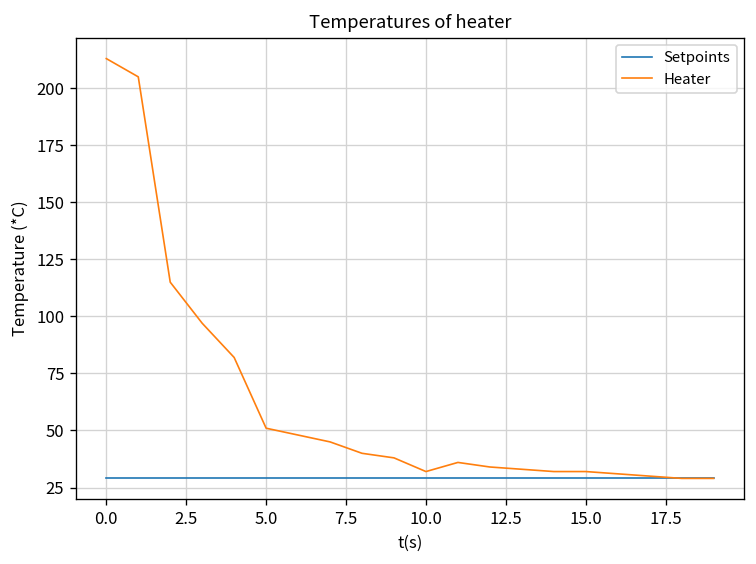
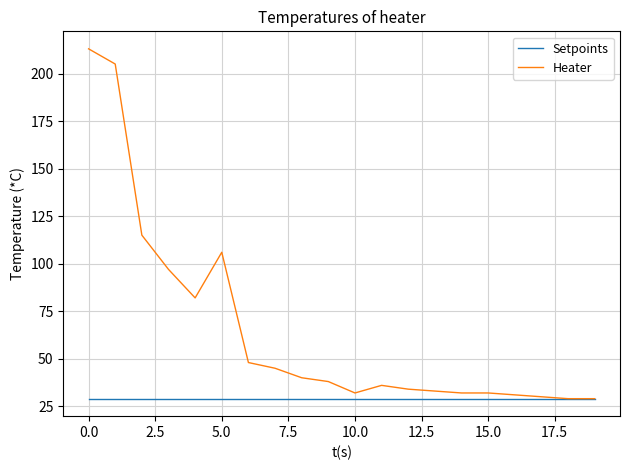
  {
    "Setpoints": {
      "0.0": 29,
      "5.0": 29,
      "10.0": 29,
      "15.0": 29
    },
    "Heater": {
      "0.0": 213,
-     "5.0": 51,
+     "5.0": 106,
      "10.0": 32,
      "15.0": 32
    }
  }
